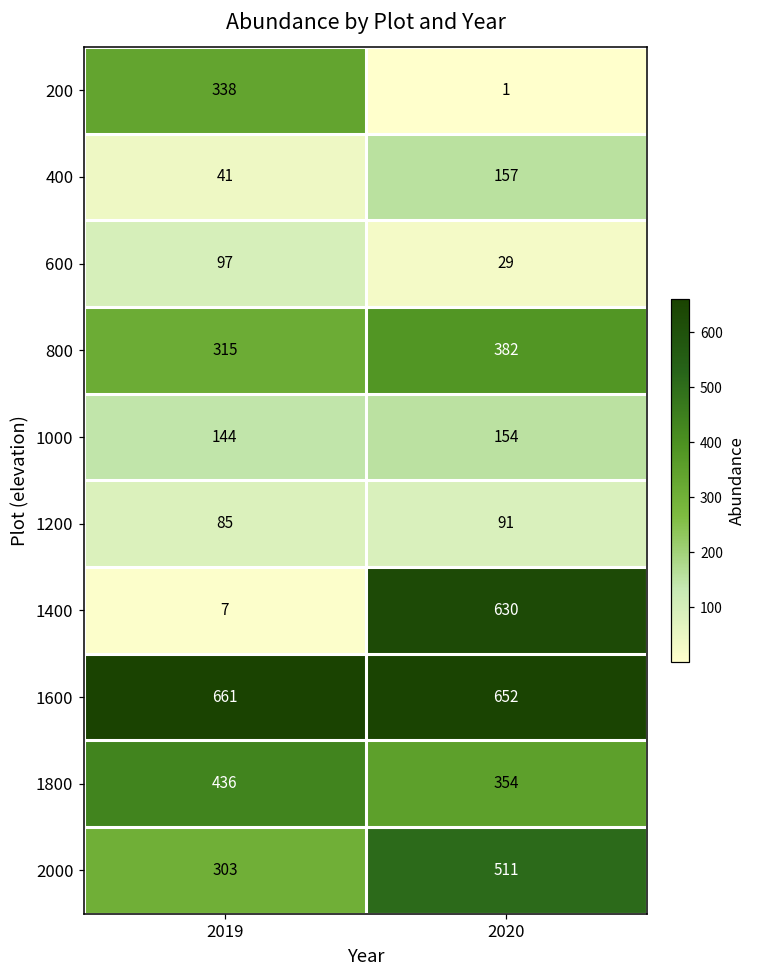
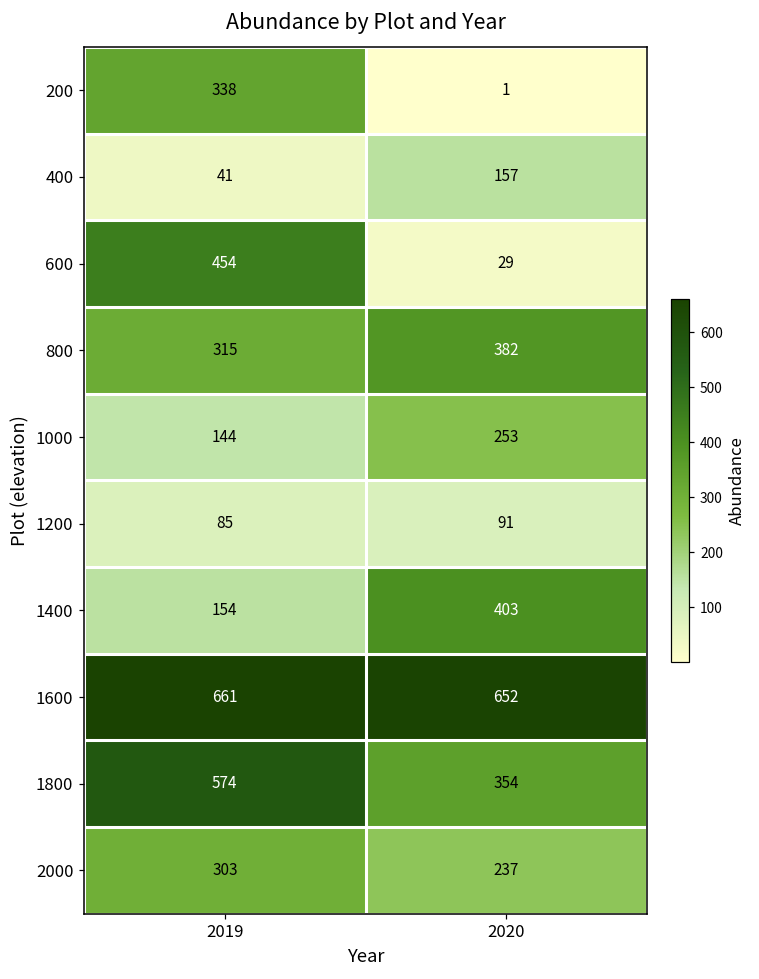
  {
    "200": {
      "2019": 338,
      "2020": 1
    },
    "400": {
      "2019": 41,
      "2020": 157
    },
    "600": {
-     "2019": 97,
+     "2019": 454,
      "2020": 29
    },
    "800": {
      "2019": 315,
      "2020": 382
    },
    "1000": {
      "2019": 144,
-     "2020": 154
+     "2020": 253
    },
    "1200": {
      "2019": 85,
      "2020": 91
    },
    "1400": {
-     "2019": 7,
-     "2020": 630
+     "2019": 154,
+     "2020": 403
    },
    "1600": {
      "2019": 661,
      "2020": 652
    },
    "1800": {
-     "2019": 436,
+     "2019": 574,
      "2020": 354
    },
    "2000": {
      "2019": 303,
-     "2020": 511
+     "2020": 237
    }
  }
